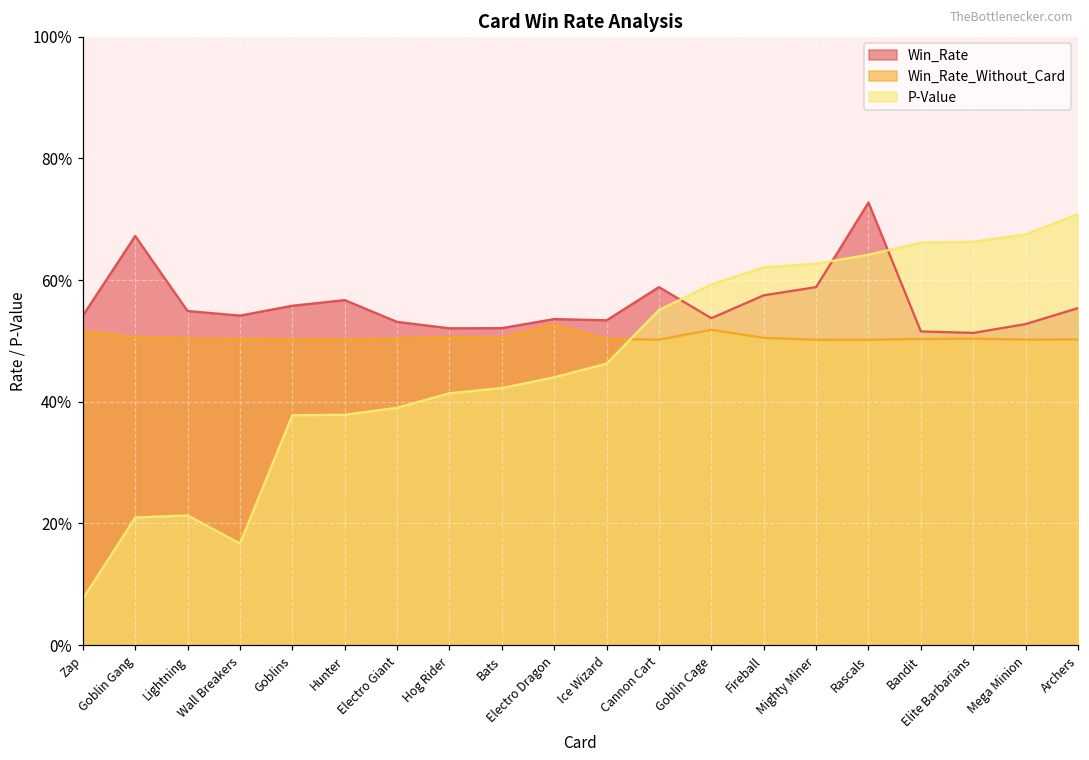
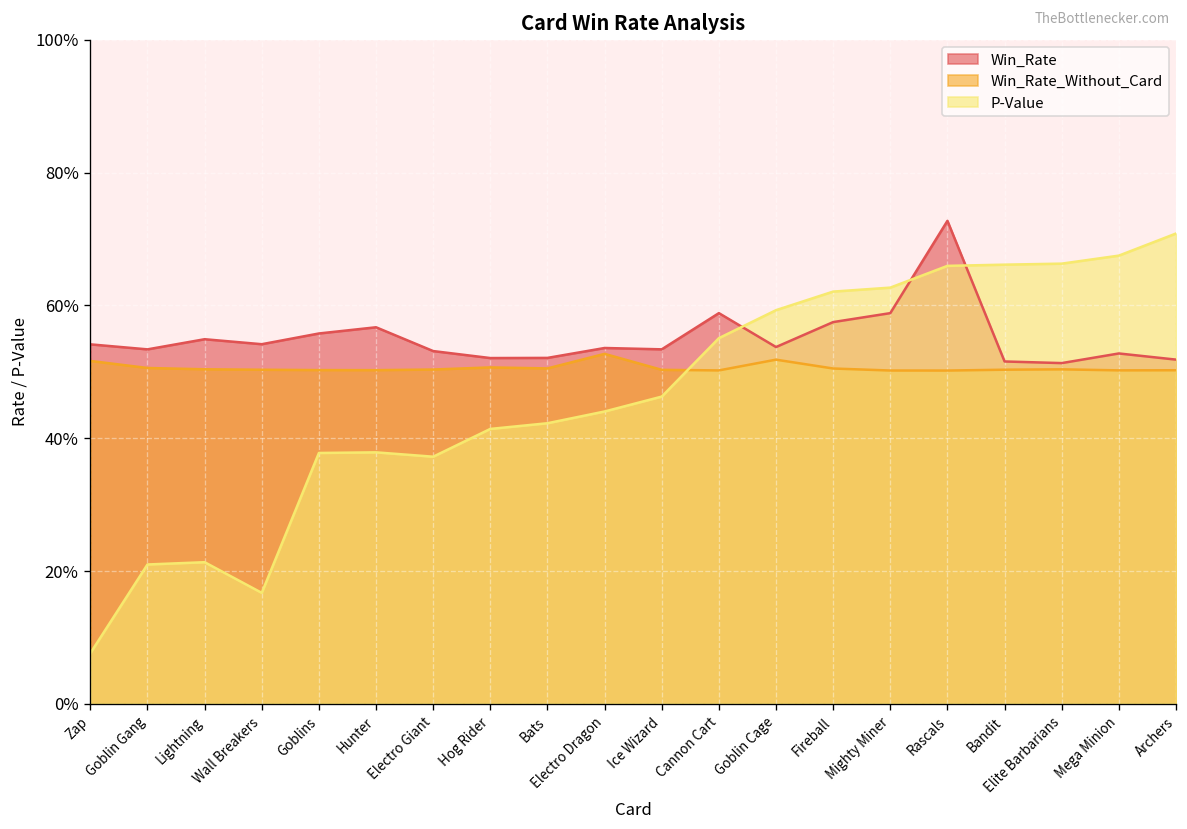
  {
    "Win_Rate": {
      "Zap": "54%",
-     "Goblin Gang": "67%",
+     "Goblin Gang": "53%",
      "Lightning": "55%",
      "Wall Breakers": "54%",
      "Goblins": "56%",
      "Hunter": "57%",
      "Electro Giant": "53%",
      "Hog Rider": "52%",
      "Bats": "52%",
      "Electro Dragon": "54%",
      "Ice Wizard": "53%",
      "Cannon Cart": "59%",
      "Goblin Cage": "54%",
      "Fireball": "57%",
      "Mighty Miner": "59%",
      "Rascals": "73%",
      "Bandit": "52%",
      "Elite Barbarians": "51%",
      "Mega Minion": "53%",
-     "Archers": "55%"
+     "Archers": "52%"
    },
    "Win_Rate_Without_Card": {
      "Zap": "52%",
      "Goblin Gang": "51%",
      "Lightning": "50%",
      "Wall Breakers": "50%",
      "Goblins": "50%",
      "Hunter": "50%",
      "Electro Giant": "50%",
      "Hog Rider": "51%",
      "Bats": "50%",
      "Electro Dragon": "53%",
      "Ice Wizard": "50%",
      "Cannon Cart": "50%",
      "Goblin Cage": "52%",
      "Fireball": "50%",
      "Mighty Miner": "50%",
      "Rascals": "50%",
      "Bandit": "50%",
      "Elite Barbarians": "50%",
      "Mega Minion": "50%",
      "Archers": "50%"
    },
    "P-Value": {
      "Zap": "8%",
      "Goblin Gang": "21%",
      "Lightning": "21%",
      "Wall Breakers": "17%",
      "Goblins": "38%",
      "Hunter": "38%",
-     "Electro Giant": "39%",
+     "Electro Giant": "37%",
      "Hog Rider": "41%",
      "Bats": "42%",
      "Electro Dragon": "44%",
      "Ice Wizard": "46%",
      "Cannon Cart": "55%",
      "Goblin Cage": "59%",
      "Fireball": "62%",
      "Mighty Miner": "63%",
-     "Rascals": "64%",
+     "Rascals": "66%",
      "Bandit": "66%",
      "Elite Barbarians": "66%",
      "Mega Minion": "67%",
      "Archers": "71%"
    }
  }
